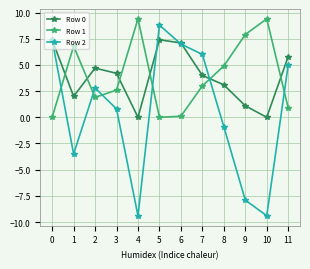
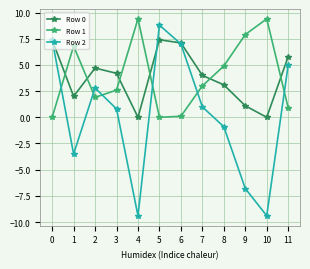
  {
    "Row 2": {
      "1": -3.5,
      "2": 2.8,
      "3": 0.8,
      "4": -9.4,
      "5": 8.8,
-     "7": 6,
+     "7": 1,
      "8": -0.9,
-     "9": -7.9,
+     "9": -6.8,
      "10": -9.4,
      "11": 5.0
    }
  }
